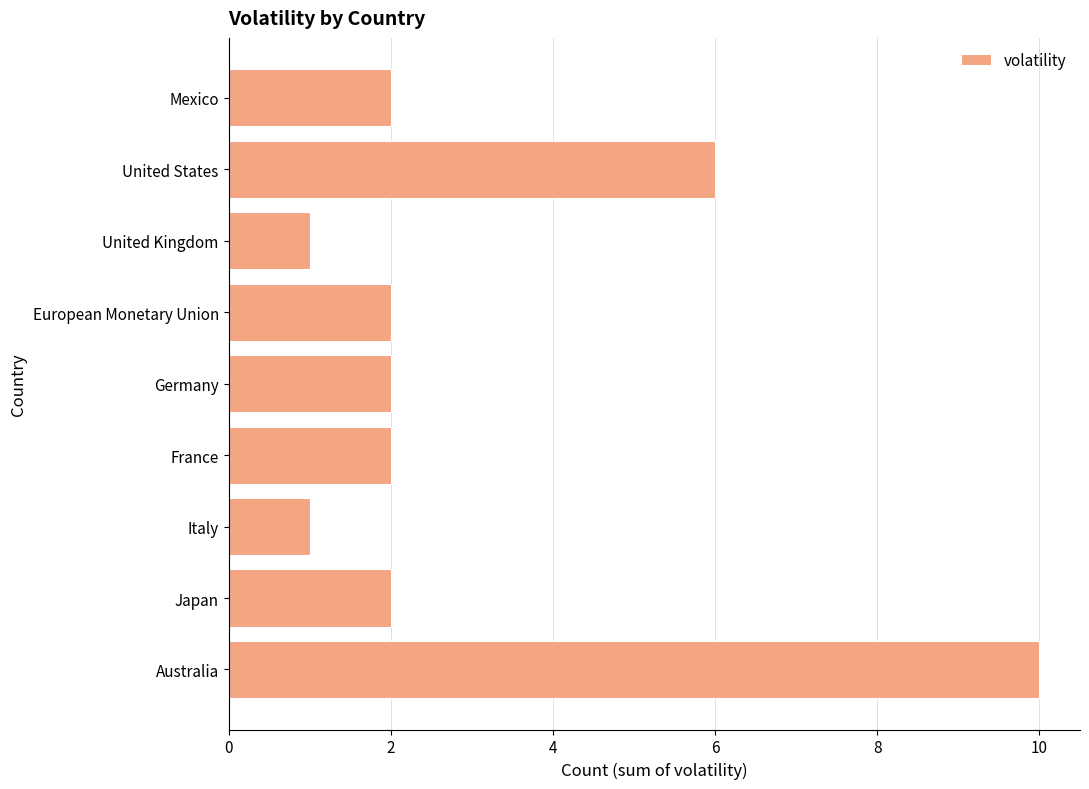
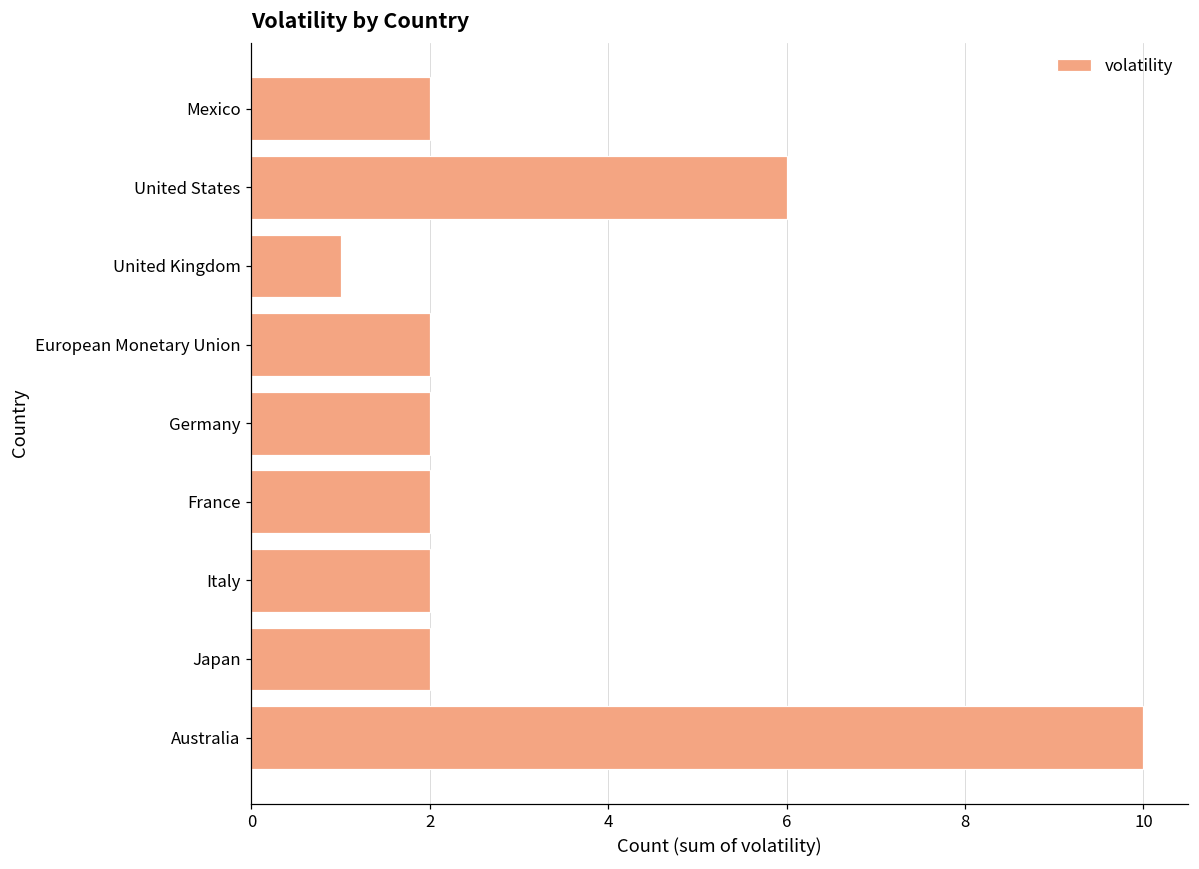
  {
    "Mexico": 2,
    "United States": 6,
    "United Kingdom": 1,
    "European Monetary Union": 2,
    "Germany": 2,
    "France": 2,
-   "Italy": 1,
+   "Italy": 2,
    "Japan": 2,
    "Australia": 10
  }
